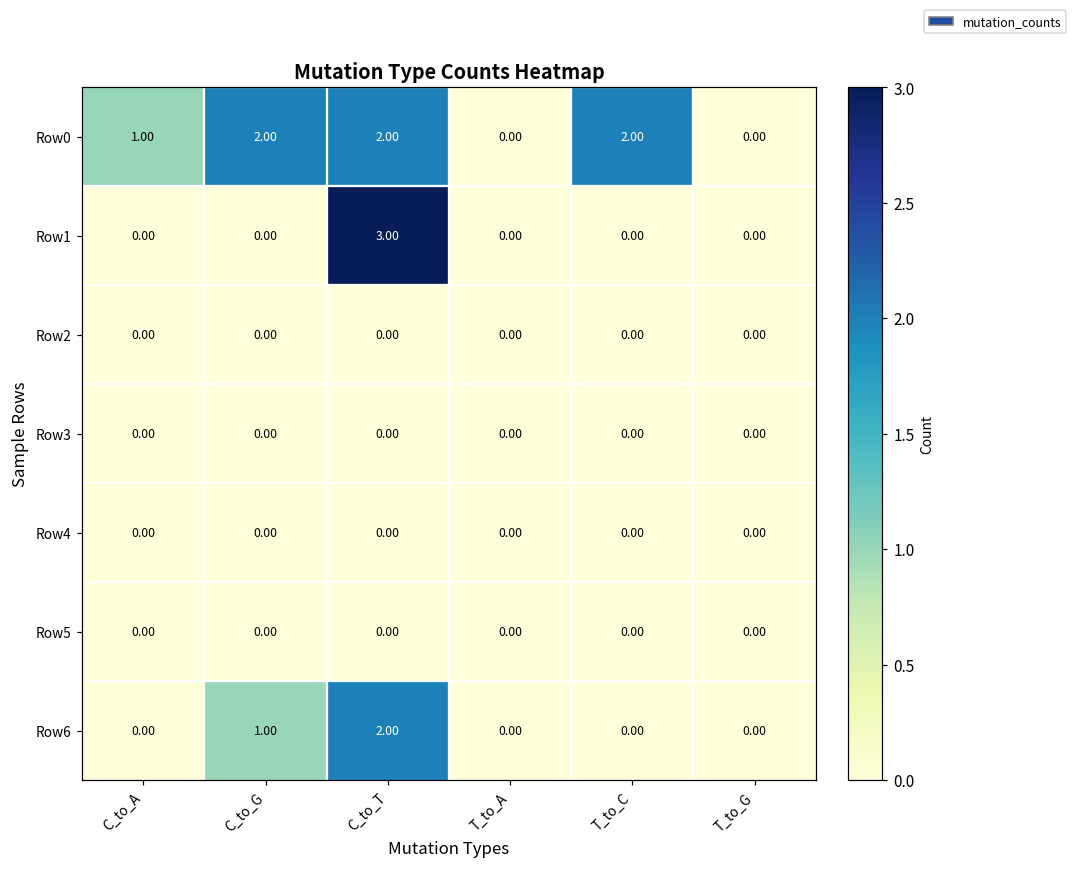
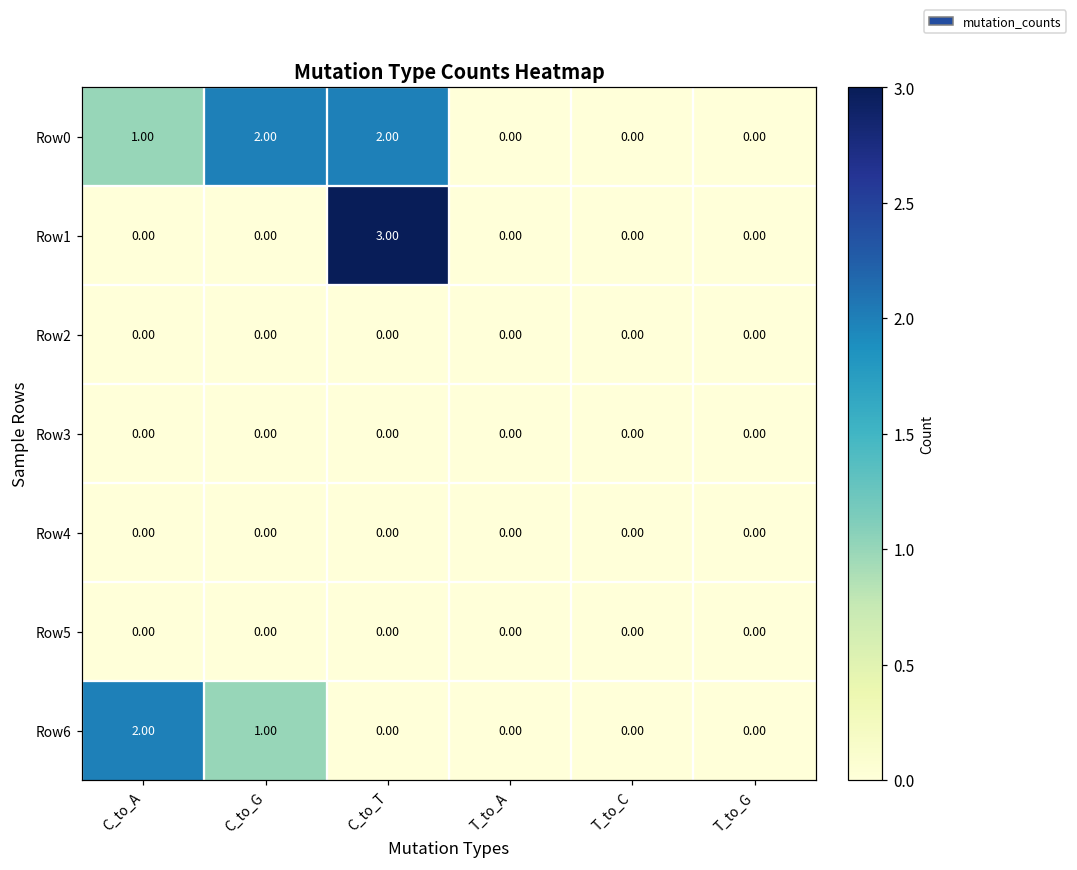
  {
    "Row0": {
      "C_to_A": 1.00,
      "C_to_G": 2.00,
      "C_to_T": 2.00,
      "T_to_A": 0.00,
-     "T_to_C": 2.00,
+     "T_to_C": 0.00,
      "T_to_G": 0.00
    },
    "Row1": {
      "C_to_A": 0.00,
      "C_to_G": 0.00,
      "C_to_T": 3.00,
      "T_to_A": 0.00,
      "T_to_C": 0.00,
      "T_to_G": 0.00
    },
    "Row2": {
      "C_to_A": 0.00,
      "C_to_G": 0.00,
      "C_to_T": 0.00,
      "T_to_A": 0.00,
      "T_to_C": 0.00,
      "T_to_G": 0.00
    },
    "Row3": {
      "C_to_A": 0.00,
      "C_to_G": 0.00,
      "C_to_T": 0.00,
      "T_to_A": 0.00,
      "T_to_C": 0.00,
      "T_to_G": 0.00
    },
    "Row4": {
      "C_to_A": 0.00,
      "C_to_G": 0.00,
      "C_to_T": 0.00,
      "T_to_A": 0.00,
      "T_to_C": 0.00,
      "T_to_G": 0.00
    },
    "Row5": {
      "C_to_A": 0.00,
      "C_to_G": 0.00,
      "C_to_T": 0.00,
      "T_to_A": 0.00,
      "T_to_C": 0.00,
      "T_to_G": 0.00
    },
    "Row6": {
-     "C_to_A": 0.00,
+     "C_to_A": 2.00,
      "C_to_G": 1.00,
-     "C_to_T": 2.00,
+     "C_to_T": 0.00,
      "T_to_A": 0.00,
      "T_to_C": 0.00,
      "T_to_G": 0.00
    }
  }
